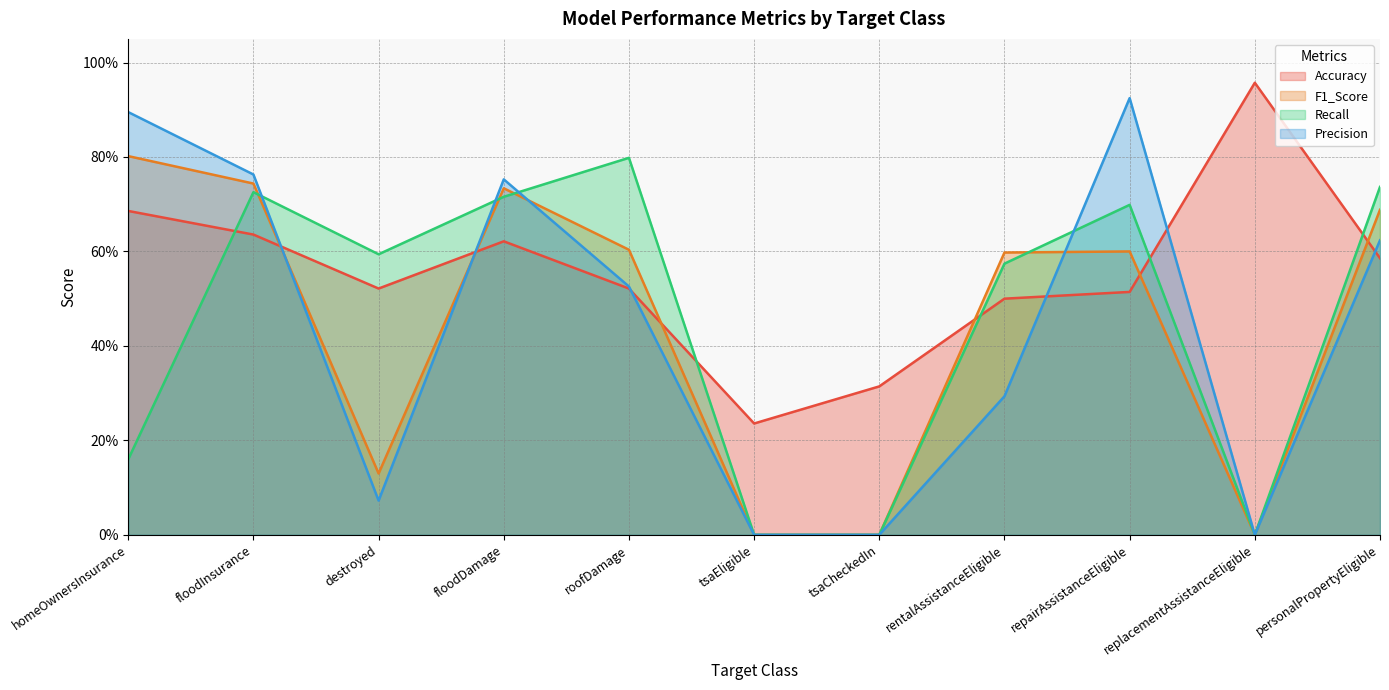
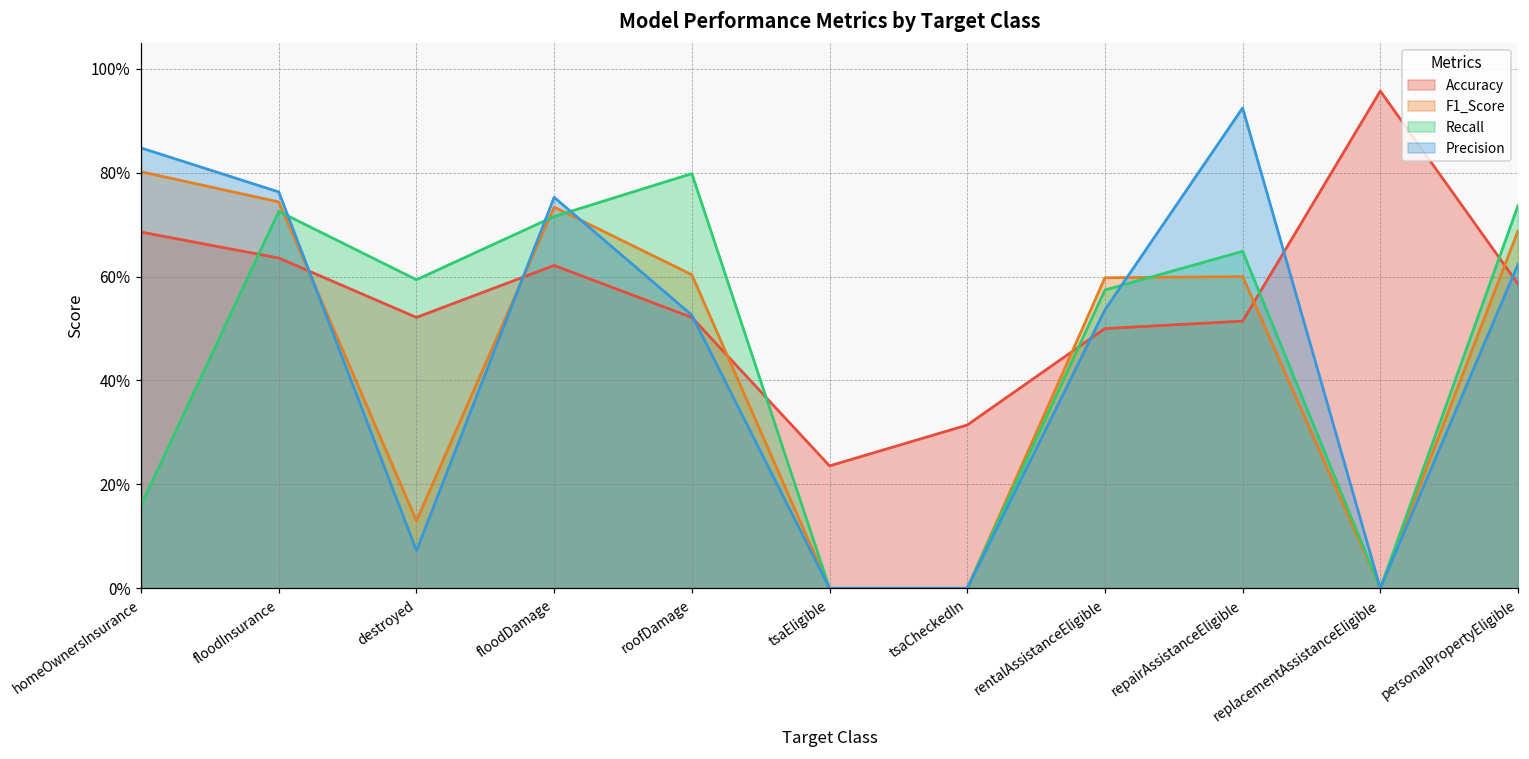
  {
    "Recall": {
      "homeOwnersInsurance": "16%",
      "floodInsurance": "73%",
      "destroyed": "59%",
      "floodDamage": "72%",
      "roofDamage": "80%",
      "rentalAssistanceEligible": "57%",
-     "repairAssistanceEligible": "70%",
+     "repairAssistanceEligible": "65%",
      "personalPropertyEligible": "74%"
    },
    "Precision": {
-     "homeOwnersInsurance": "90%",
+     "homeOwnersInsurance": "85%",
      "floodInsurance": "76%",
      "destroyed": "7%",
      "floodDamage": "75%",
-     "rentalAssistanceEligible": "29%",
+     "rentalAssistanceEligible": "54%",
      "repairAssistanceEligible": "92%",
      "personalPropertyEligible": "62%"
    }
  }
